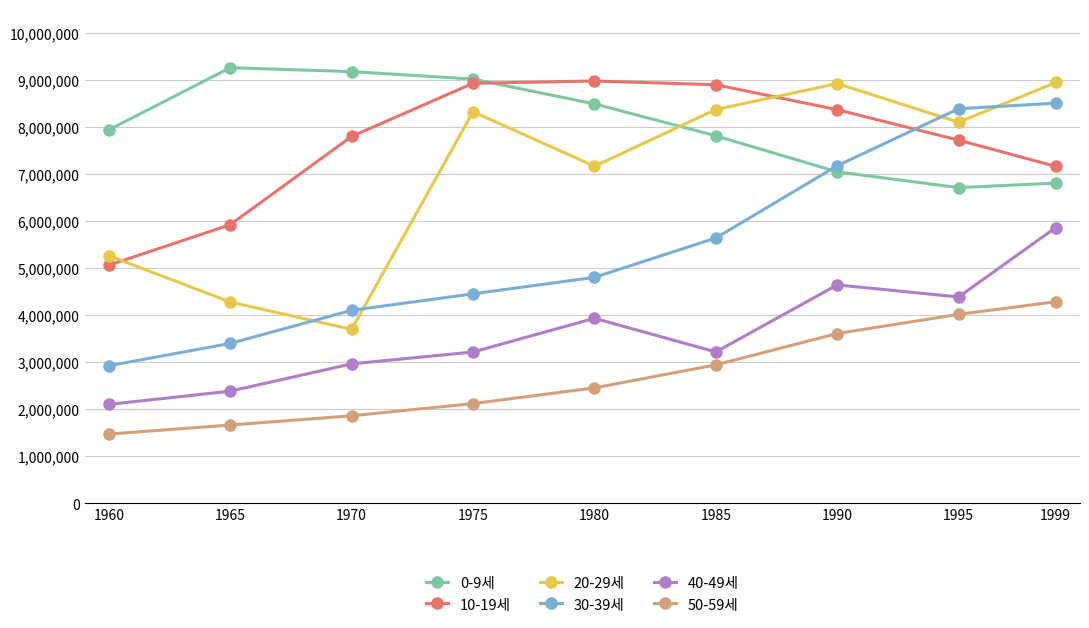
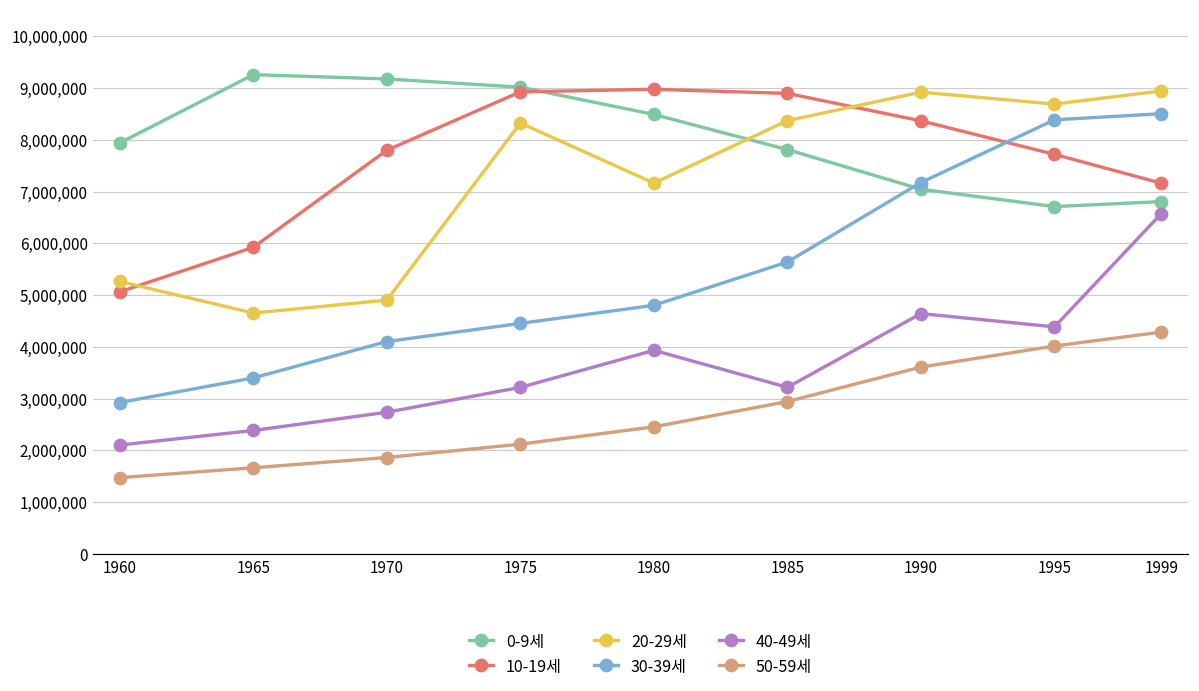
  {
    "20-29세": {
      "1960": "5,300,000",
-     "1965": "4,300,000",
-     "1970": "3,700,000",
+     "1965": "4,700,000",
+     "1970": "4,900,000",
      "1975": "8,300,000",
      "1980": "7,200,000",
      "1985": "8,400,000",
      "1990": "8,900,000",
-     "1995": "8,100,000",
+     "1995": "8,700,000",
      "1999": "8,900,000"
    },
    "40-49세": {
      "1960": "2,100,000",
      "1965": "2,400,000",
-     "1970": "3,000,000",
+     "1970": "2,700,000",
      "1975": "3,200,000",
      "1980": "3,900,000",
      "1985": "3,200,000",
      "1990": "4,600,000",
      "1995": "4,400,000",
-     "1999": "5,900,000"
+     "1999": "6,600,000"
    }
  }
